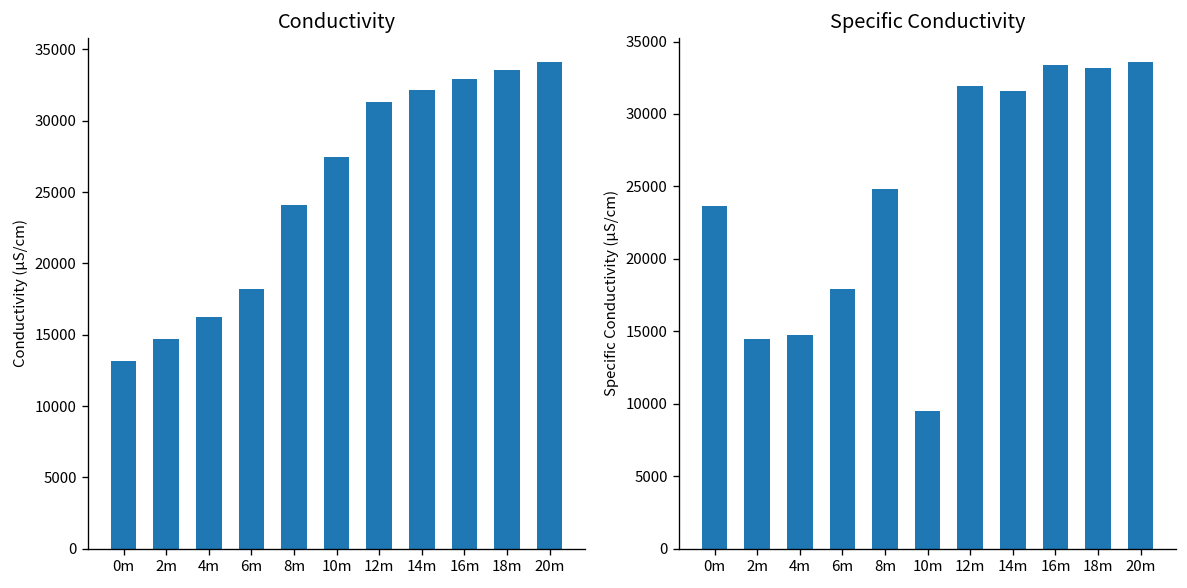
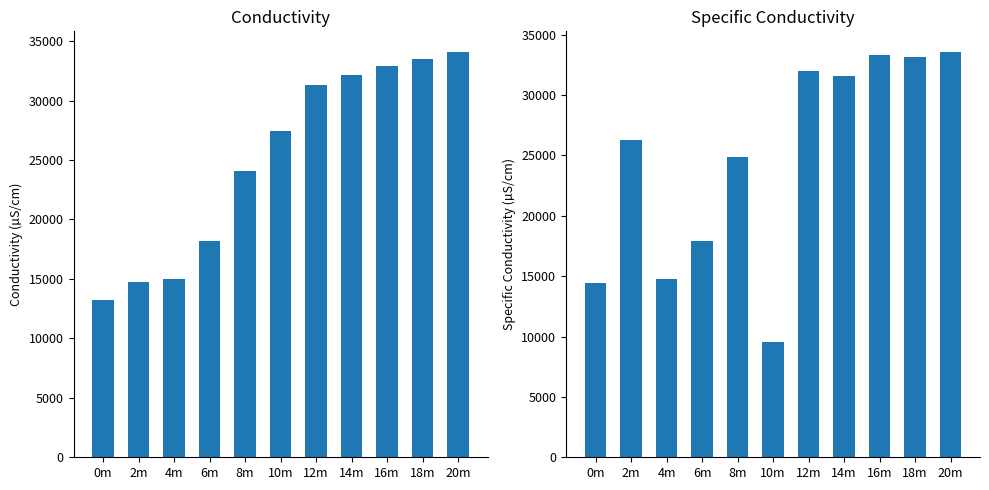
  {
    "Conductivity": {
      "0m": 13200,
      "2m": 14700,
-     "4m": 16200,
+     "4m": 15000,
      "6m": 18200,
      "8m": 24100,
      "10m": 27500,
      "12m": 31300,
      "14m": 32200,
      "16m": 32900,
      "18m": 33500,
      "20m": 34100
    },
    "Specific Conductivity": {
-     "0m": 23700,
-     "2m": 14500,
+     "0m": 14400,
+     "2m": 26300,
      "4m": 14800,
      "6m": 17900,
      "8m": 24800,
      "10m": 9500,
      "12m": 32000,
      "14m": 31600,
      "16m": 33400,
      "18m": 33100,
      "20m": 33600
    }
  }
